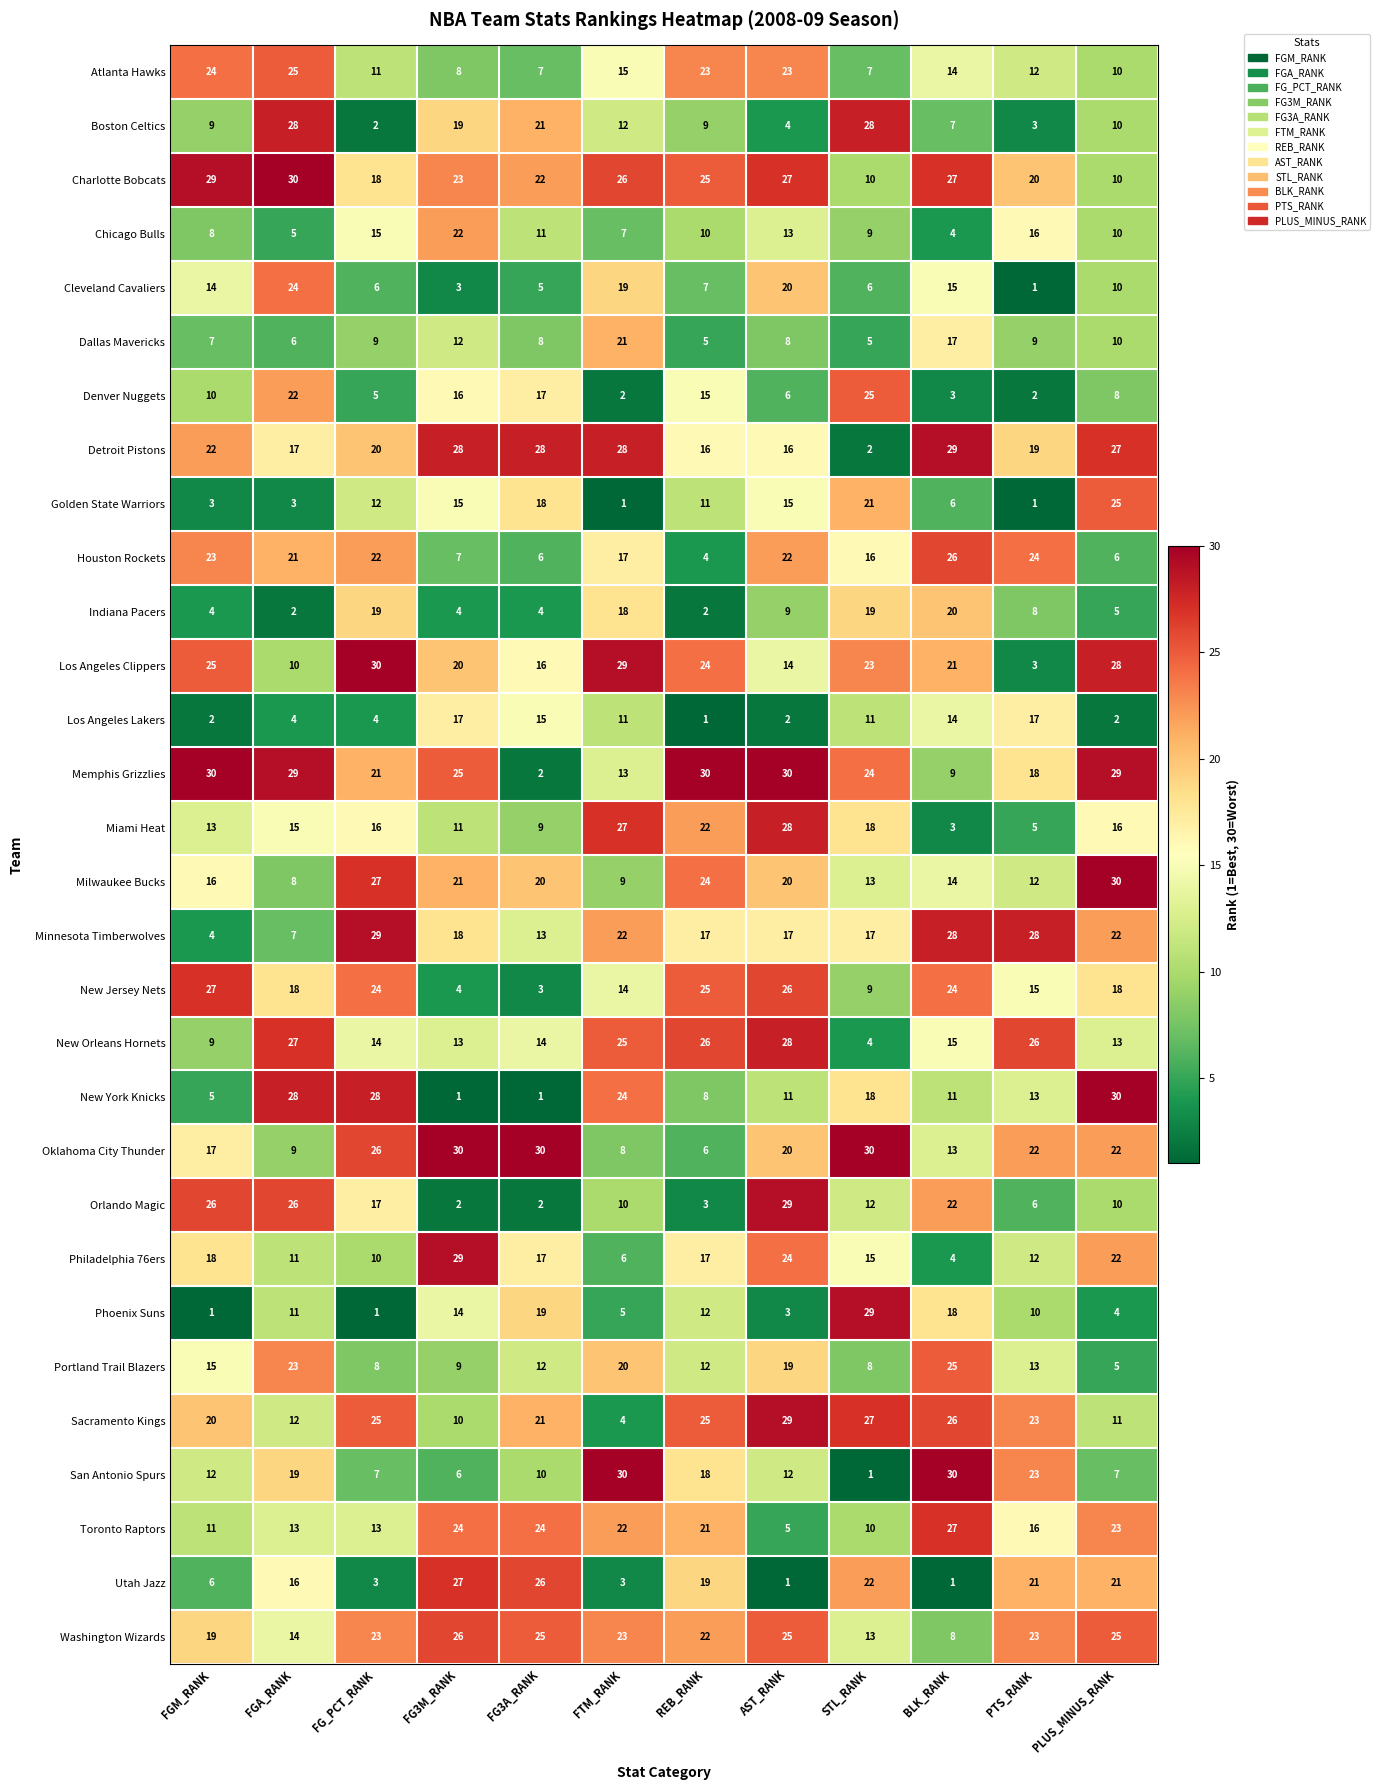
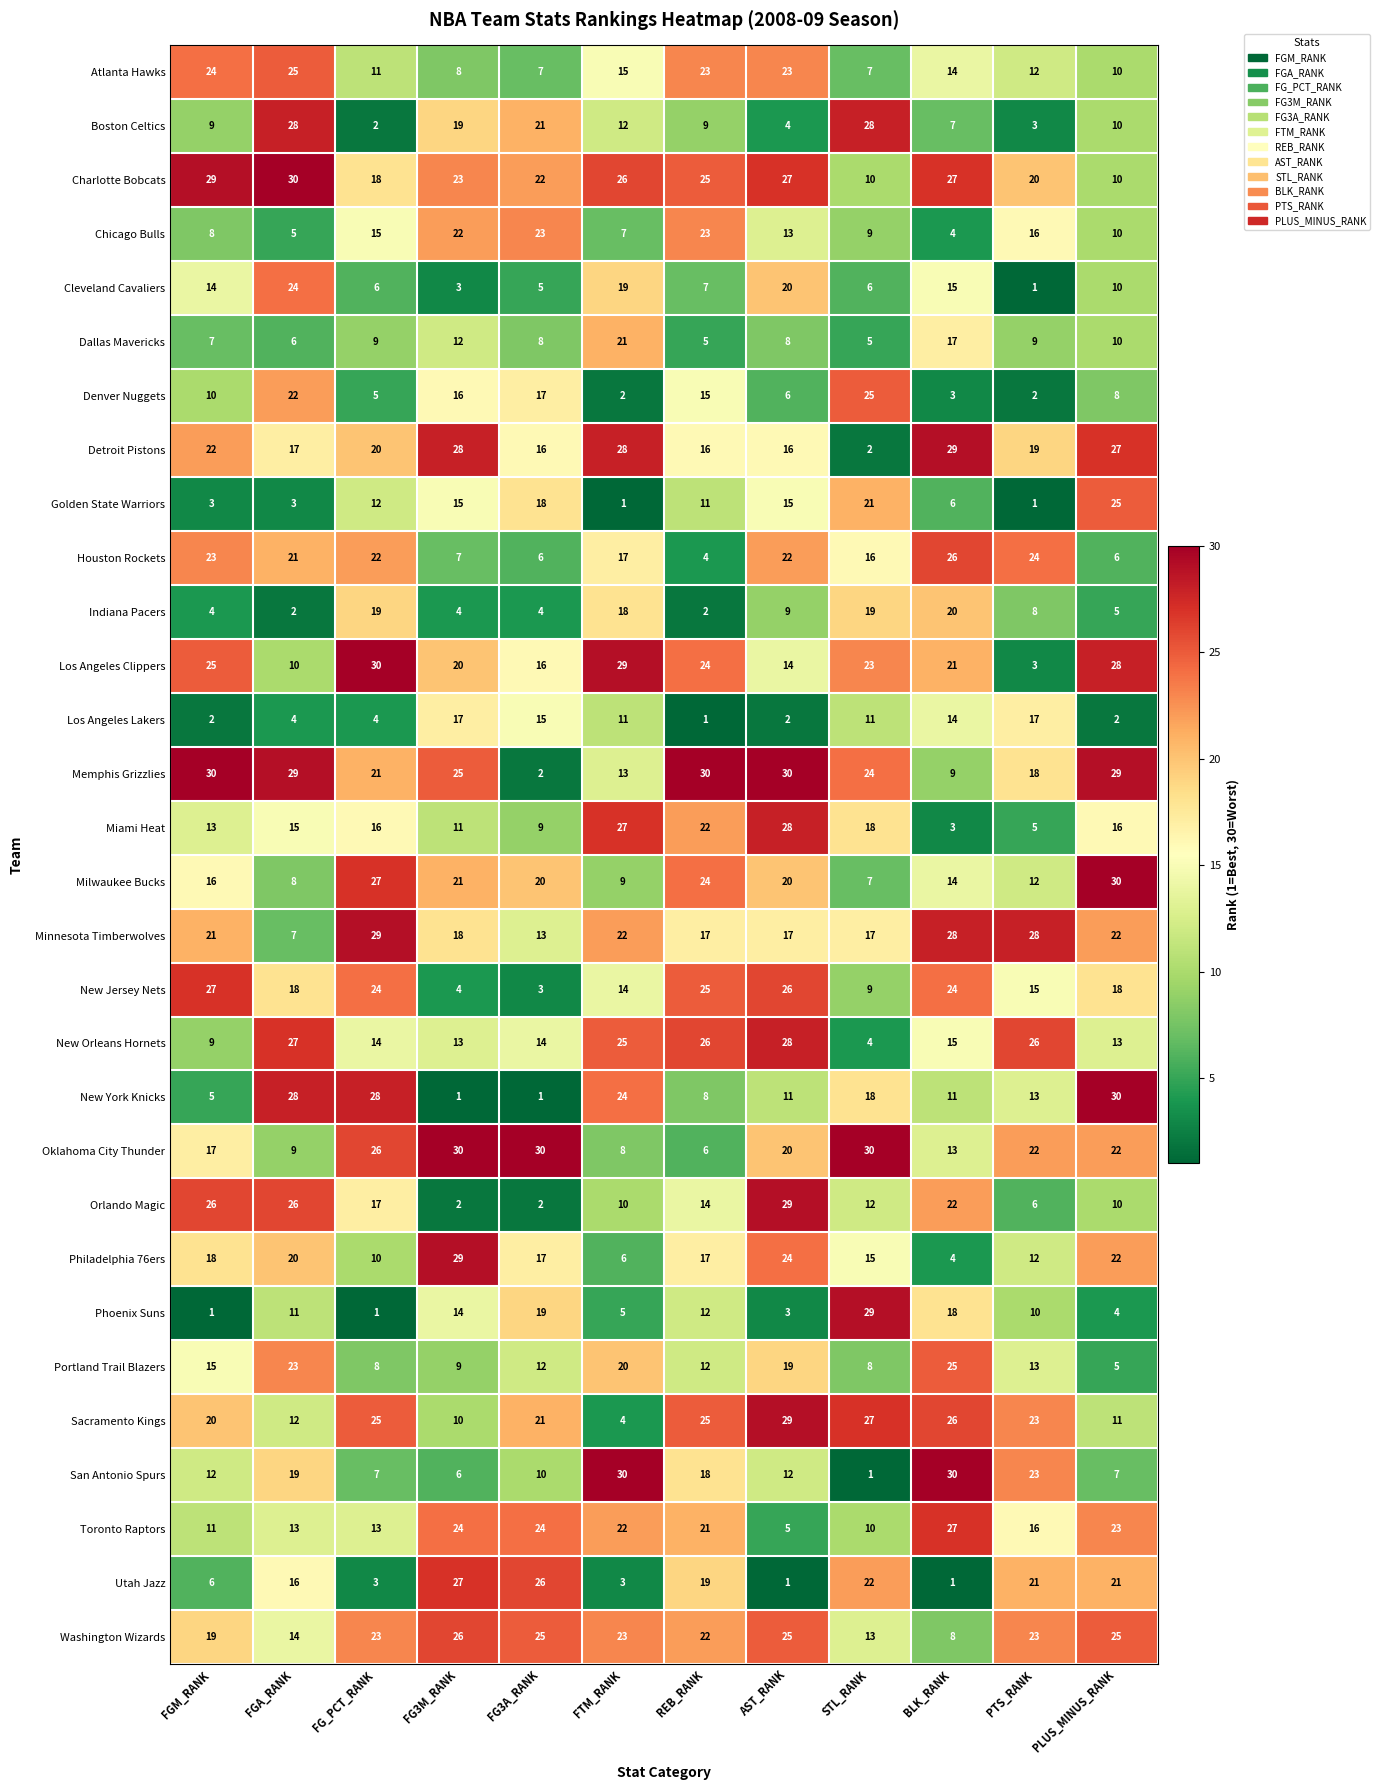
  {
    "Chicago Bulls": {
      "FGM_RANK": 8,
      "FGA_RANK": 5,
      "FG_PCT_RANK": 15,
      "FG3M_RANK": 22,
-     "FG3A_RANK": 11,
+     "FG3A_RANK": 23,
      "FTM_RANK": 7,
-     "REB_RANK": 10,
+     "REB_RANK": 23,
      "AST_RANK": 13,
      "STL_RANK": 9,
      "BLK_RANK": 4,
      "PTS_RANK": 16,
      "PLUS_MINUS_RANK": 10
    },
    "Detroit Pistons": {
      "FGM_RANK": 22,
      "FGA_RANK": 17,
      "FG_PCT_RANK": 20,
      "FG3M_RANK": 28,
-     "FG3A_RANK": 28,
+     "FG3A_RANK": 16,
      "FTM_RANK": 28,
      "REB_RANK": 16,
      "AST_RANK": 16,
      "STL_RANK": 2,
      "BLK_RANK": 29,
      "PTS_RANK": 19,
      "PLUS_MINUS_RANK": 27
    },
    "Milwaukee Bucks": {
      "FGM_RANK": 16,
      "FGA_RANK": 8,
      "FG_PCT_RANK": 27,
      "FG3M_RANK": 21,
      "FG3A_RANK": 20,
      "FTM_RANK": 9,
      "REB_RANK": 24,
      "AST_RANK": 20,
-     "STL_RANK": 13,
+     "STL_RANK": 7,
      "BLK_RANK": 14,
      "PTS_RANK": 12,
      "PLUS_MINUS_RANK": 30
    },
    "Minnesota Timberwolves": {
-     "FGM_RANK": 4,
+     "FGM_RANK": 21,
      "FGA_RANK": 7,
      "FG_PCT_RANK": 29,
      "FG3M_RANK": 18,
      "FG3A_RANK": 13,
      "FTM_RANK": 22,
      "REB_RANK": 17,
      "AST_RANK": 17,
      "STL_RANK": 17,
      "BLK_RANK": 28,
      "PTS_RANK": 28,
      "PLUS_MINUS_RANK": 22
    },
    "Orlando Magic": {
      "FGM_RANK": 26,
      "FGA_RANK": 26,
      "FG_PCT_RANK": 17,
      "FG3M_RANK": 2,
      "FG3A_RANK": 2,
      "FTM_RANK": 10,
-     "REB_RANK": 3,
+     "REB_RANK": 14,
      "AST_RANK": 29,
      "STL_RANK": 12,
      "BLK_RANK": 22,
      "PTS_RANK": 6,
      "PLUS_MINUS_RANK": 10
    },
    "Philadelphia 76ers": {
      "FGM_RANK": 18,
-     "FGA_RANK": 11,
+     "FGA_RANK": 20,
      "FG_PCT_RANK": 10,
      "FG3M_RANK": 29,
      "FG3A_RANK": 17,
      "FTM_RANK": 6,
      "REB_RANK": 17,
      "AST_RANK": 24,
      "STL_RANK": 15,
      "BLK_RANK": 4,
      "PTS_RANK": 12,
      "PLUS_MINUS_RANK": 22
    }
  }
